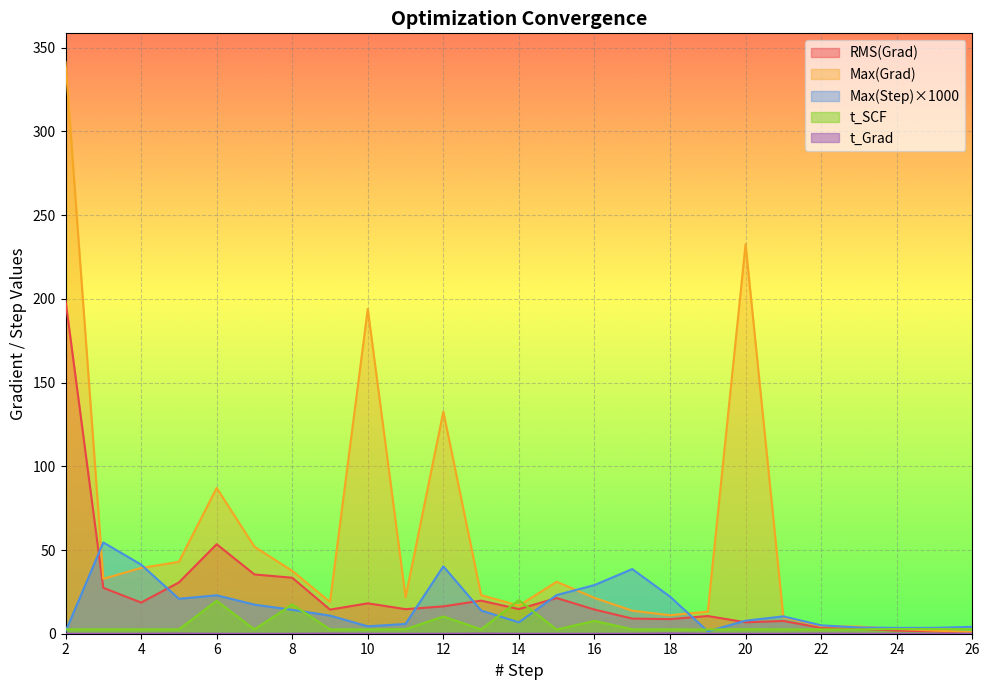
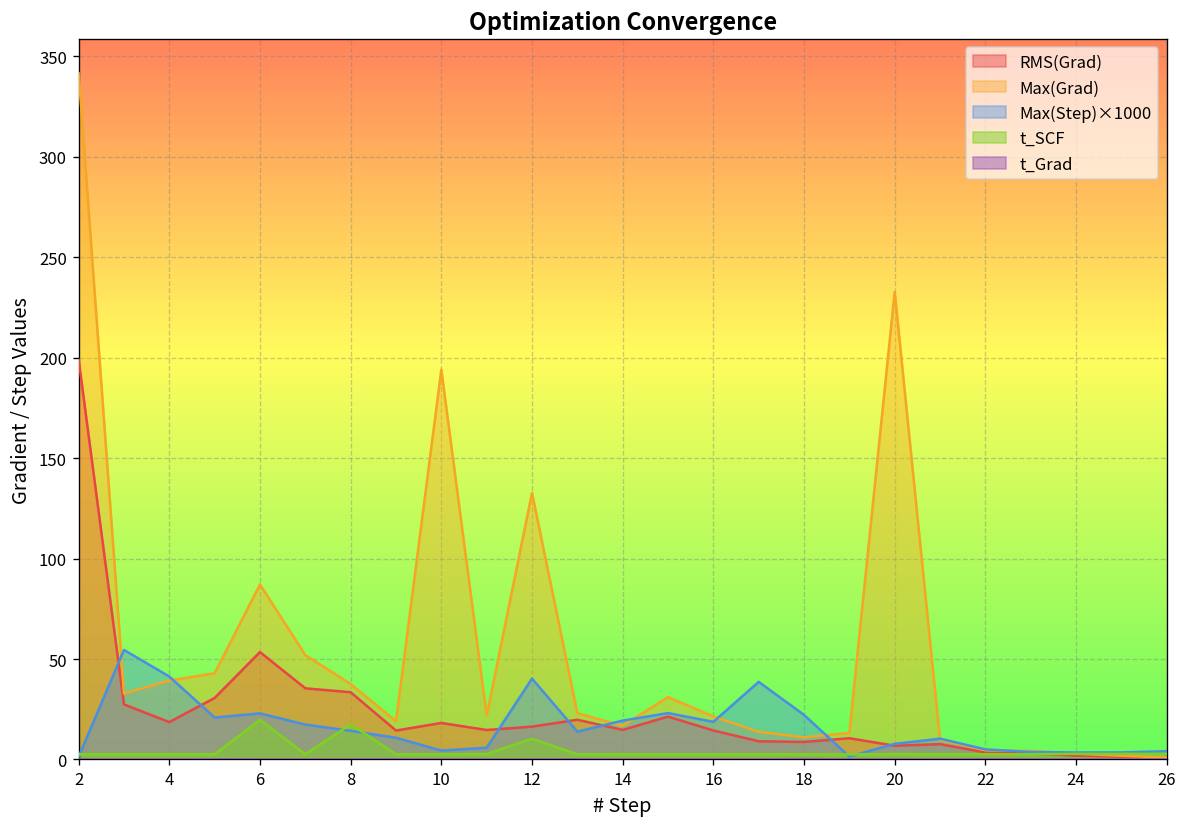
  {
    "RMS(Grad)": {
      "2": 199,
      "4": 19,
      "6": 53,
      "8": 33,
      "10": 18,
      "12": 16,
      "14": 15,
      "16": 14,
      "18": 9
    },
    "Max(Grad)": {
      "2": 342,
      "4": 39,
      "6": 87,
      "8": 38,
      "10": 194,
      "12": 133,
      "14": 17,
      "16": 21,
      "18": 11,
      "20": 233
    },
    "Max(Step)×1000": {
      "4": 41,
      "6": 23,
      "8": 14,
      "10": 4,
      "12": 40,
-     "14": 7,
-     "16": 29,
+     "14": 19,
+     "16": 19,
      "18": 22
    },
    "t_SCF": {
      "4": 3,
      "6": 20,
      "8": 18,
      "10": 3,
      "12": 10,
-     "14": 20,
-     "16": 8,
+     "14": 3,
+     "16": 3,
      "18": 3,
      "20": 3
    },
    "t_Grad": {
      "4": 0,
      "6": 0,
      "8": 0,
      "10": 0,
      "12": 0,
      "14": 0,
      "16": 0,
      "18": 0,
      "20": 0,
      "22": 0,
      "24": 0
    }
  }
